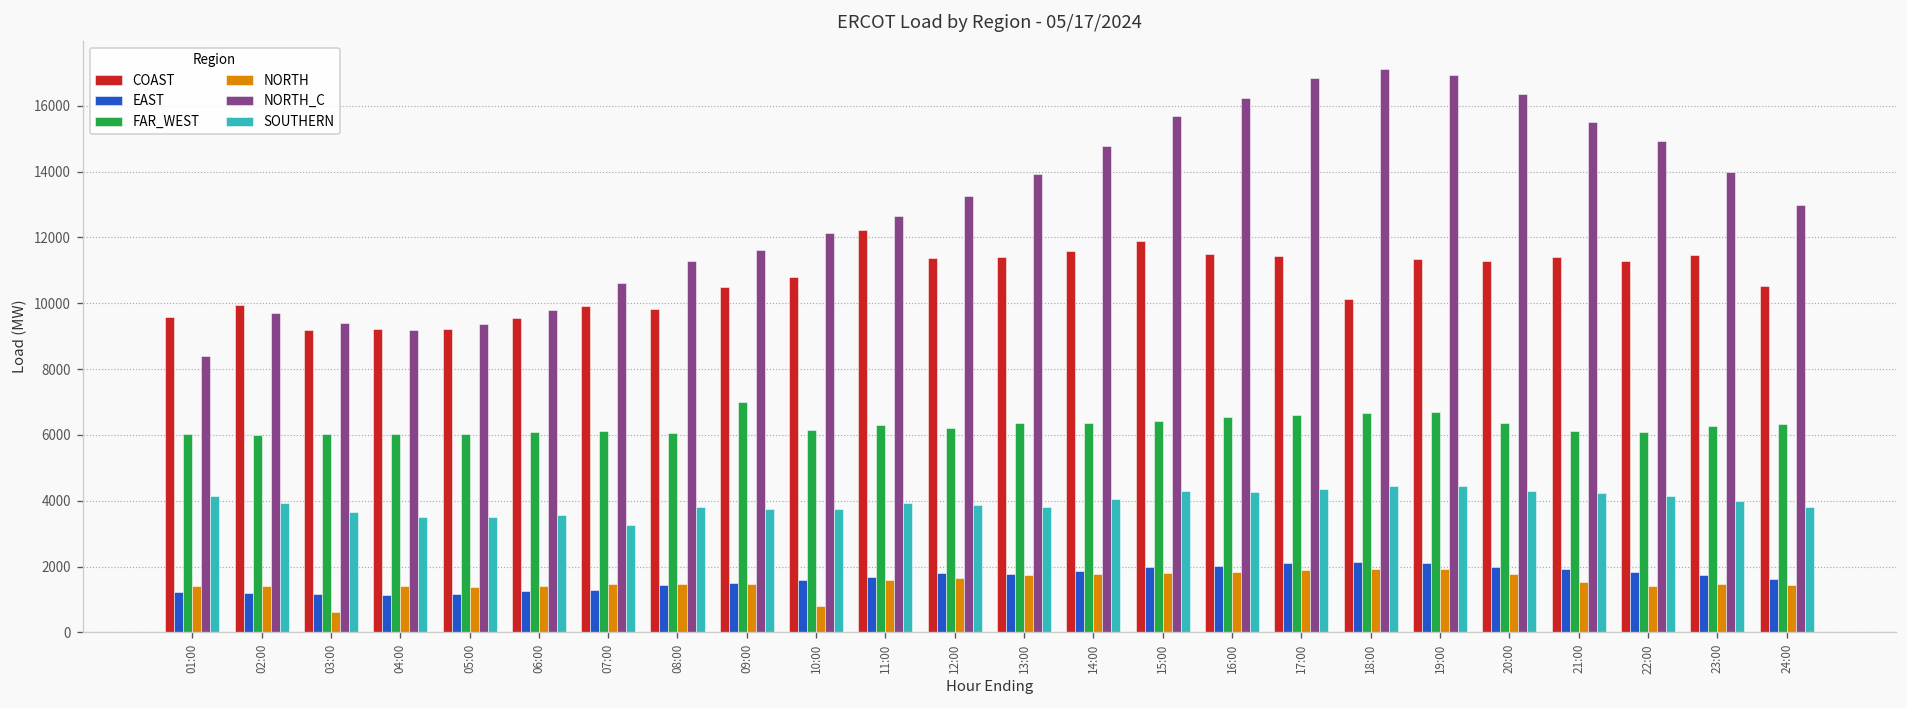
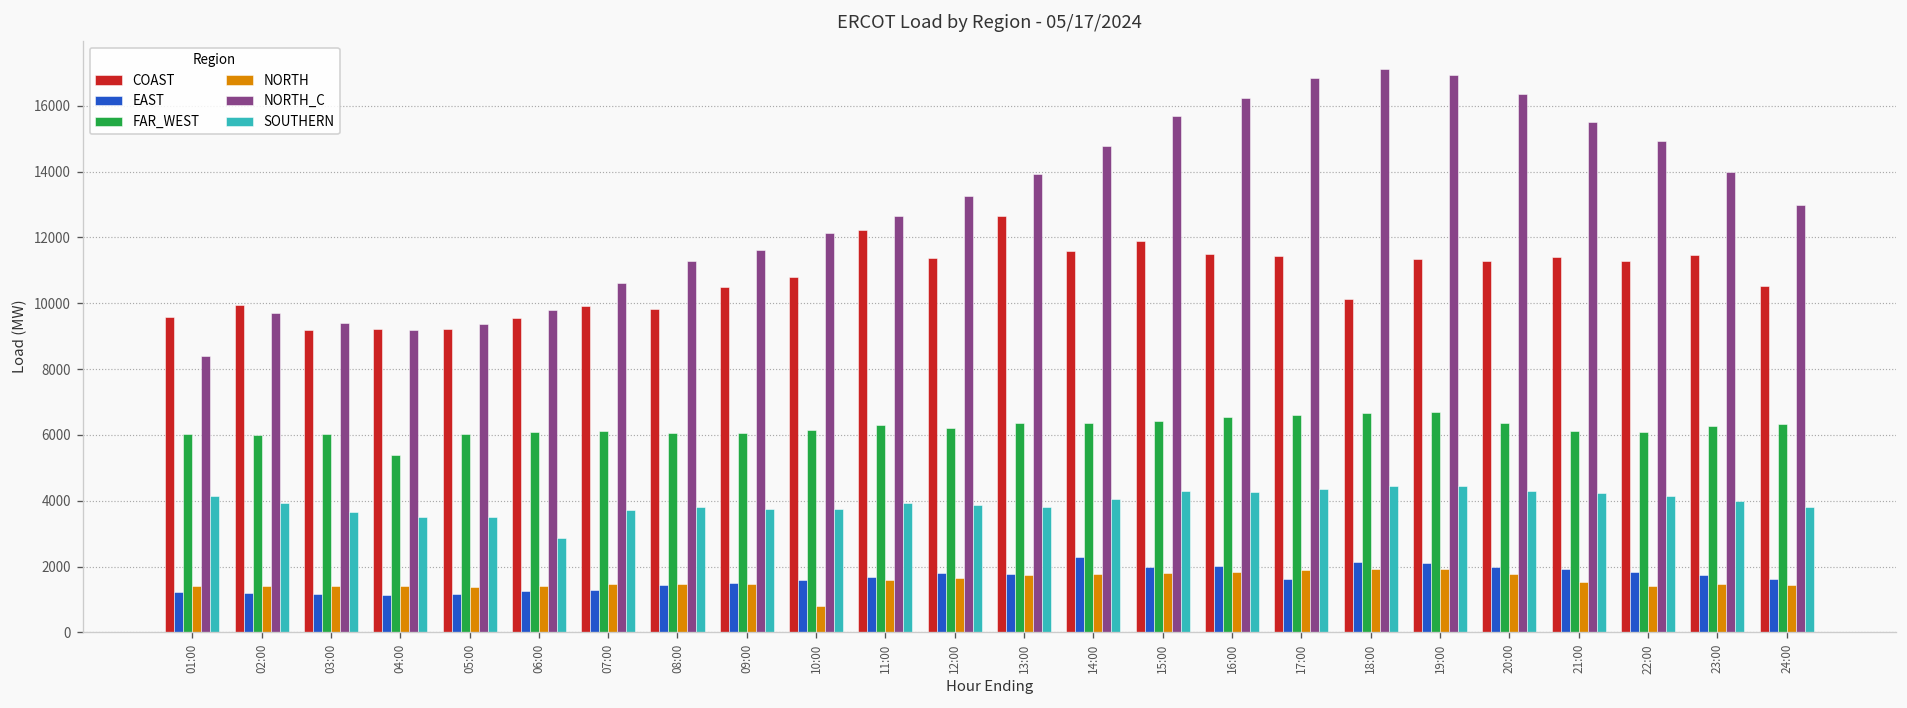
  {
    "COAST": {
      "01:00": 9600,
      "02:00": 9900,
      "03:00": 9200,
      "04:00": 9200,
      "05:00": 9200,
      "06:00": 9600,
      "07:00": 9900,
      "08:00": 9800,
      "09:00": 10500,
      "10:00": 10800,
      "11:00": 12200,
      "12:00": 11400,
-     "13:00": 11400,
+     "13:00": 12600,
      "14:00": 11600,
      "15:00": 11900,
      "16:00": 11500,
      "17:00": 11400,
      "18:00": 10100,
      "19:00": 11300,
      "20:00": 11300,
      "21:00": 11400,
      "22:00": 11300,
      "23:00": 11500,
      "24:00": 10500
    },
    "EAST": {
      "01:00": 1200,
      "02:00": 1200,
      "03:00": 1200,
      "04:00": 1100,
      "05:00": 1200,
      "06:00": 1200,
      "07:00": 1300,
      "08:00": 1400,
      "09:00": 1500,
      "10:00": 1600,
      "11:00": 1700,
      "12:00": 1800,
      "13:00": 1800,
-     "14:00": 1900,
+     "14:00": 2300,
      "15:00": 2000,
      "16:00": 2000,
-     "17:00": 2100,
+     "17:00": 1600,
      "18:00": 2100,
      "19:00": 2100,
      "20:00": 2000,
      "21:00": 1900,
      "22:00": 1800,
      "23:00": 1700,
      "24:00": 1600
    },
    "FAR_WEST": {
      "01:00": 6000,
      "02:00": 6000,
      "03:00": 6000,
-     "04:00": 6000,
+     "04:00": 5400,
      "05:00": 6000,
      "06:00": 6100,
      "07:00": 6100,
      "08:00": 6100,
-     "09:00": 7000,
+     "09:00": 6000,
      "10:00": 6100,
      "11:00": 6300,
      "12:00": 6200,
      "13:00": 6300,
      "14:00": 6400,
      "15:00": 6400,
      "16:00": 6500,
      "17:00": 6600,
      "18:00": 6700,
      "19:00": 6700,
      "20:00": 6400,
      "21:00": 6100,
      "22:00": 6100,
      "23:00": 6300,
      "24:00": 6300
    },
    "NORTH": {
      "01:00": 1400,
      "02:00": 1400,
-     "03:00": 600,
+     "03:00": 1400,
      "04:00": 1400,
      "05:00": 1400,
      "06:00": 1400,
      "07:00": 1500,
      "08:00": 1500,
      "09:00": 1500,
      "10:00": 800,
      "11:00": 1600,
      "12:00": 1600,
      "13:00": 1700,
      "14:00": 1800,
      "15:00": 1800,
      "16:00": 1800,
      "17:00": 1900,
      "18:00": 1900,
      "19:00": 1900,
      "20:00": 1800,
      "21:00": 1500,
      "22:00": 1400,
      "23:00": 1500,
      "24:00": 1400
    },
    "NORTH_C": {
      "01:00": 8400,
      "02:00": 9700,
      "03:00": 9400,
      "04:00": 9200,
      "05:00": 9400,
      "06:00": 9800,
      "07:00": 10600,
      "08:00": 11300,
      "09:00": 11600,
      "10:00": 12100,
      "11:00": 12700,
      "12:00": 13300,
      "13:00": 13900,
      "14:00": 14800,
      "15:00": 15700,
      "16:00": 16200,
      "17:00": 16800,
      "18:00": 17100,
      "19:00": 16900,
      "20:00": 16400,
      "21:00": 15500,
      "22:00": 14900,
      "23:00": 14000,
      "24:00": 13000
    },
    "SOUTHERN": {
      "01:00": 4100,
      "02:00": 3900,
      "03:00": 3700,
      "04:00": 3500,
      "05:00": 3500,
-     "06:00": 3600,
-     "07:00": 3300,
+     "06:00": 2900,
+     "07:00": 3700,
      "08:00": 3800,
      "09:00": 3800,
      "10:00": 3800,
      "11:00": 3900,
      "12:00": 3900,
      "13:00": 3800,
      "14:00": 4000,
      "15:00": 4300,
      "16:00": 4300,
      "17:00": 4400,
      "18:00": 4500,
      "19:00": 4500,
      "20:00": 4300,
      "21:00": 4200,
      "22:00": 4100,
      "23:00": 4000,
      "24:00": 3800
    }
  }
